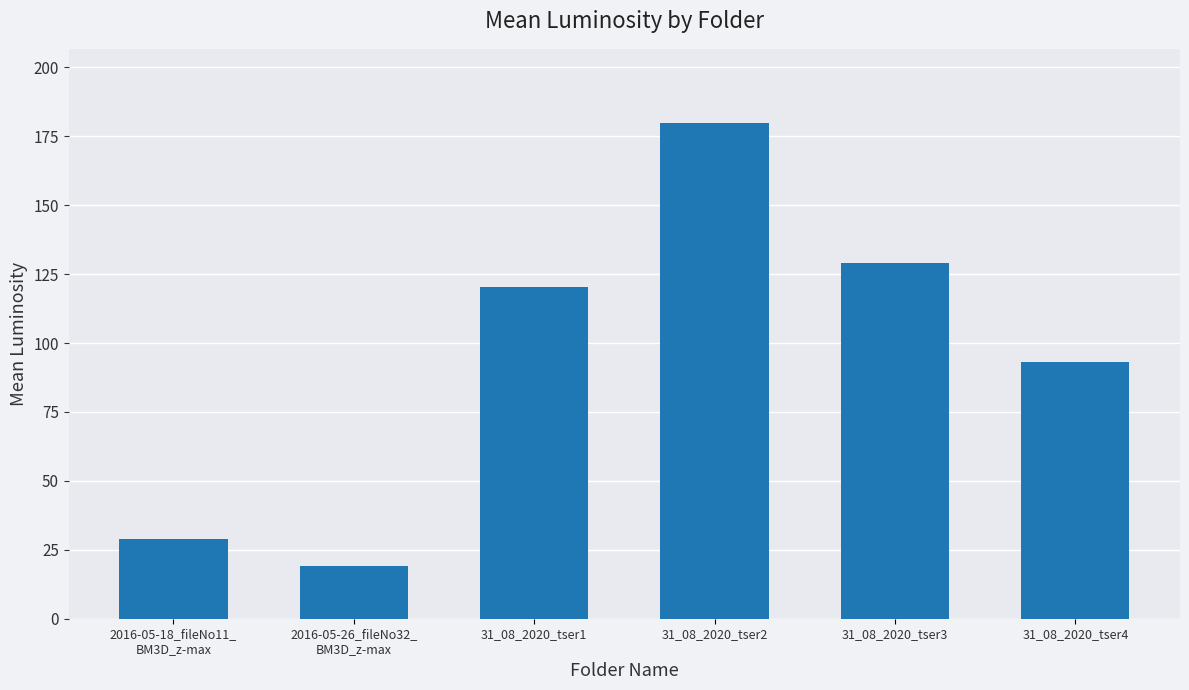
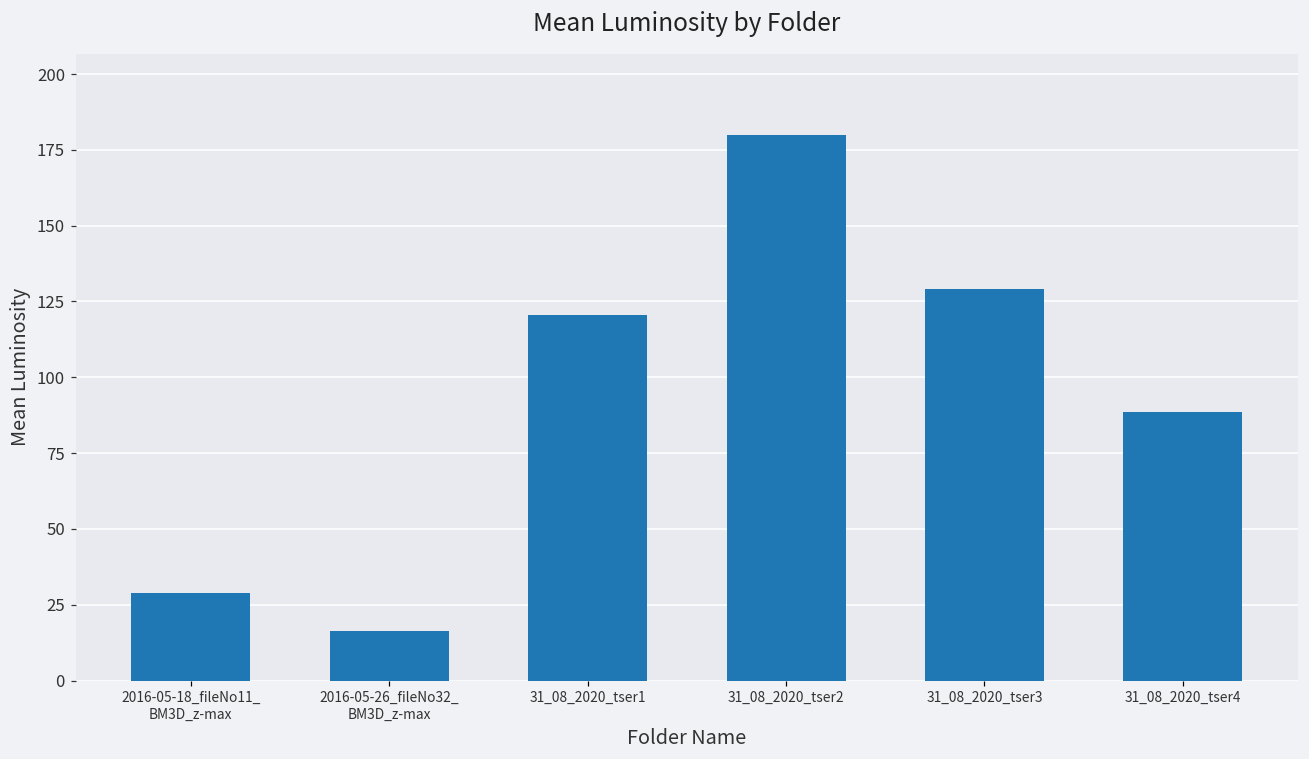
  {
    "2016-05-18_fileNo11_ BM3D_z-max": 29,
-   "2016-05-26_fileNo32_ BM3D_z-max": 19,
+   "2016-05-26_fileNo32_ BM3D_z-max": 16,
    "31_08_2020_tser1": 120,
    "31_08_2020_tser2": 180,
    "31_08_2020_tser3": 129,
-   "31_08_2020_tser4": 93
+   "31_08_2020_tser4": 88
  }
